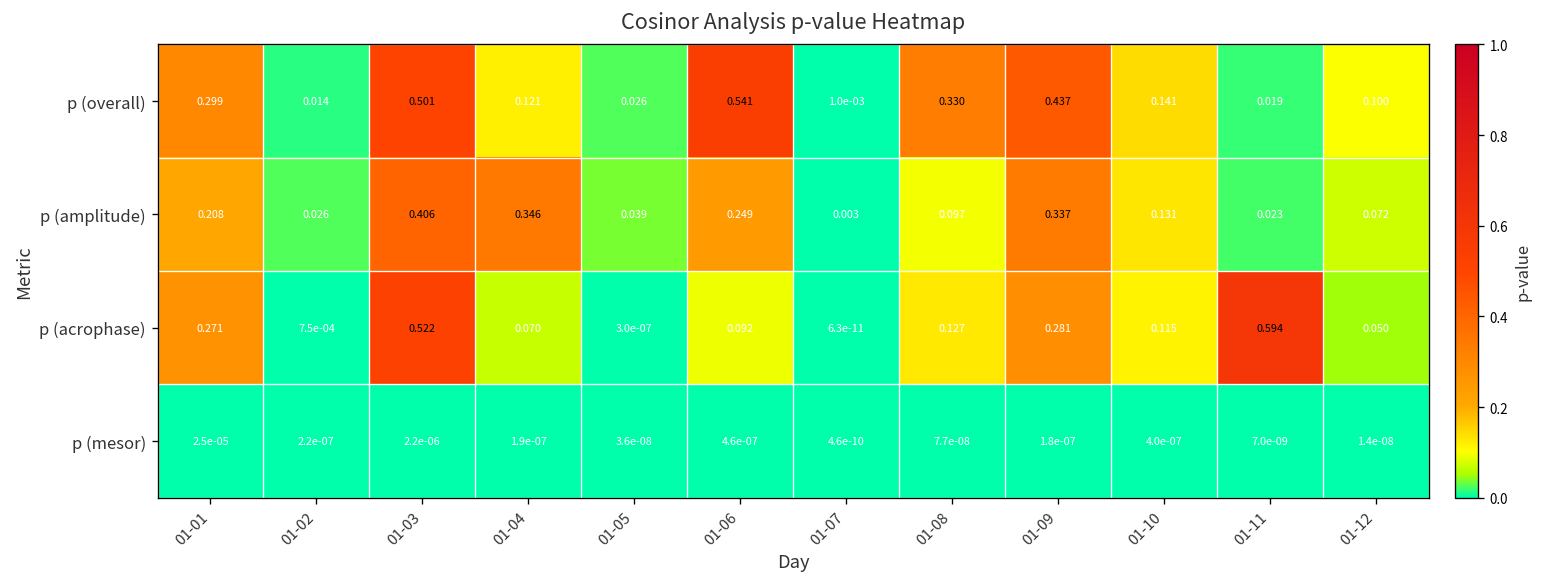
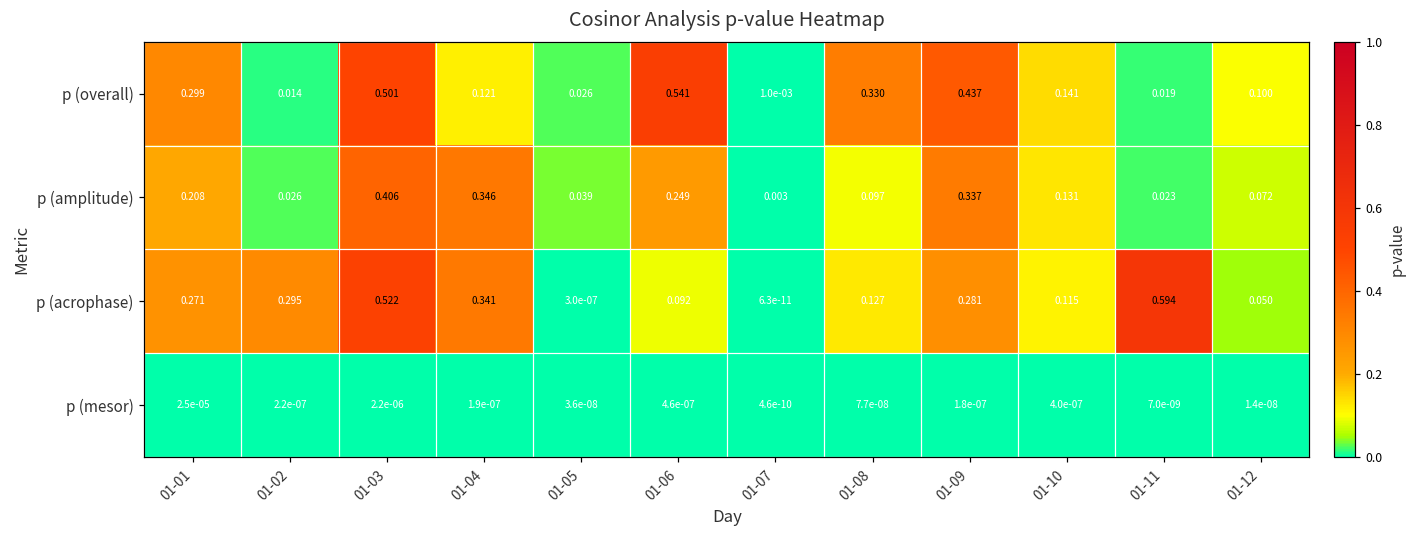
  {
    "p (overall)": {
      "01-01": "0.299",
      "01-02": "0.014",
      "01-03": "0.501",
      "01-04": "0.121",
      "01-05": "0.026",
      "01-06": "0.541",
      "01-07": "1.0e-03",
      "01-08": "0.330",
      "01-09": "0.437",
      "01-10": "0.141",
      "01-11": "0.019",
      "01-12": "0.100"
    },
    "p (amplitude)": {
      "01-01": "0.208",
      "01-02": "0.026",
      "01-03": "0.406",
      "01-04": "0.346",
      "01-05": "0.039",
      "01-06": "0.249",
      "01-07": "0.003",
      "01-08": "0.097",
      "01-09": "0.337",
      "01-10": "0.131",
      "01-11": "0.023",
      "01-12": "0.072"
    },
    "p (acrophase)": {
      "01-01": "0.271",
-     "01-02": "7.5e-04",
+     "01-02": "0.295",
      "01-03": "0.522",
-     "01-04": "0.070",
+     "01-04": "0.341",
      "01-05": "3.0e-07",
      "01-06": "0.092",
      "01-07": "6.3e-11",
      "01-08": "0.127",
      "01-09": "0.281",
      "01-10": "0.115",
      "01-11": "0.594",
      "01-12": "0.050"
    },
    "p (mesor)": {
      "01-01": "2.5e-05",
      "01-02": "2.2e-07",
      "01-03": "2.2e-06",
      "01-04": "1.9e-07",
      "01-05": "3.6e-08",
      "01-06": "4.6e-07",
      "01-07": "4.6e-10",
      "01-08": "7.7e-08",
      "01-09": "1.8e-07",
      "01-10": "4.0e-07",
      "01-11": "7.0e-09",
      "01-12": "1.4e-08"
    }
  }
